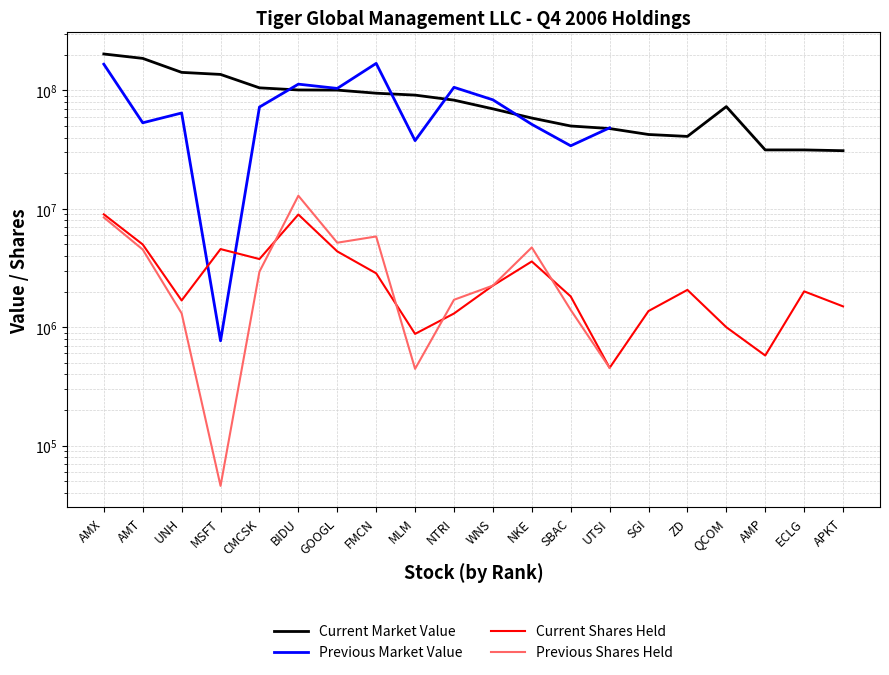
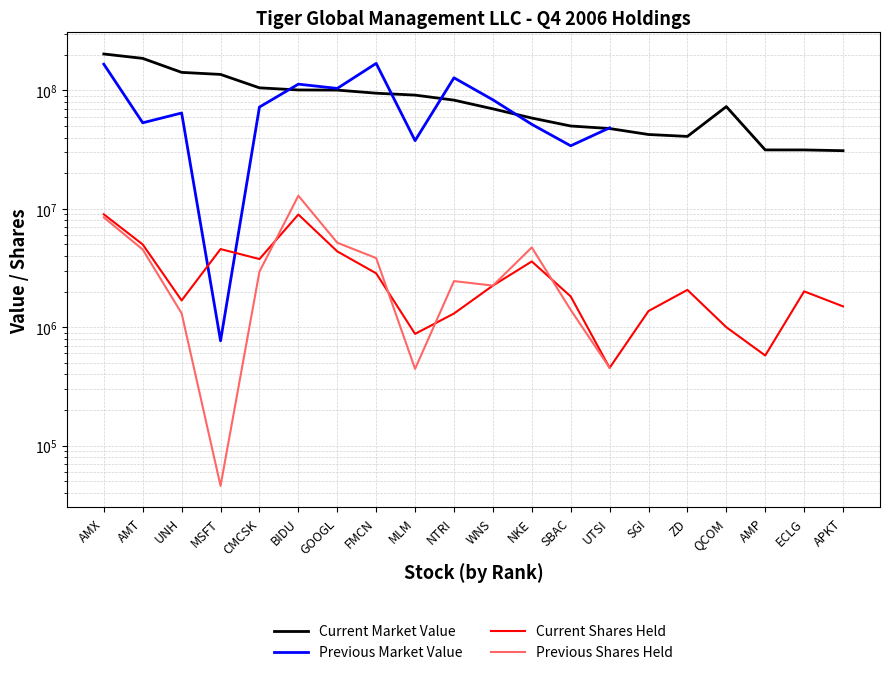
  {
    "Current Market Value": {
      "AMX": 200000000,
      "AMT": 190000000,
      "UNH": 140000000,
      "MSFT": 140000000,
      "CMCSK": 110000000,
      "BIDU": 100000000,
      "FMCN": 90000000,
      "MLM": 90000000,
      "NTRI": 80000000,
      "WNS": 70000000,
      "NKE": 60000000,
      "SBAC": 50000000,
      "SGI": 42000000,
      "QCOM": 70000000,
      "AMP": 31000000,
      "APKT": 31000000
    },
    "Previous Market Value": {
      "AMX": 170000000,
      "AMT": 50000000,
      "UNH": 60000000,
      "MSFT": 800000,
      "CMCSK": 70000000,
      "BIDU": 110000000,
      "FMCN": 170000000,
      "MLM": 38000000,
-     "NTRI": 110000000,
+     "NTRI": 130000000,
      "WNS": 80000000,
      "NKE": 50000000,
      "SBAC": 34000000
    },
    "Current Shares Held": {
      "AMX": 9000000,
      "AMT": 5000000,
      "UNH": 1700000,
      "MSFT": 4600000,
      "CMCSK": 3800000,
      "BIDU": 9000000,
      "GOOGL": 4400000,
      "FMCN": 2900000,
      "MLM": 900000,
      "NTRI": 1300000,
      "NKE": 3600000,
      "SBAC": 1800000,
      "SGI": 1400000,
      "ZD": 2100000,
      "QCOM": 1000000,
      "AMP": 600000,
      "APKT": 1500000
    },
    "Previous Shares Held": {
      "AMX": 8000000,
      "AMT": 4500000,
      "UNH": 1300000,
      "MSFT": 46000,
      "CMCSK": 2900000,
      "BIDU": 13000000,
      "GOOGL": 5000000,
-     "FMCN": 6000000,
+     "FMCN": 3800000,
      "MLM": 450000,
-     "NTRI": 1700000,
+     "NTRI": 2500000,
      "NKE": 4700000,
      "SBAC": 1400000,
      "ZD": 1700000
    }
  }
